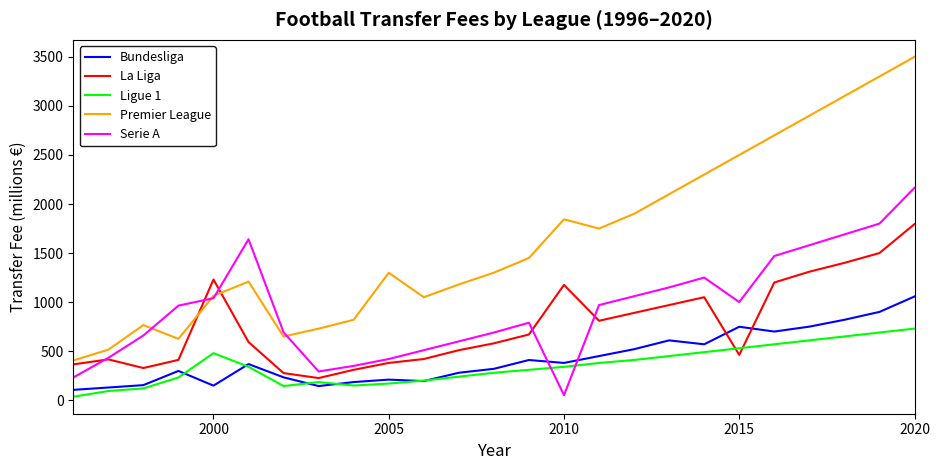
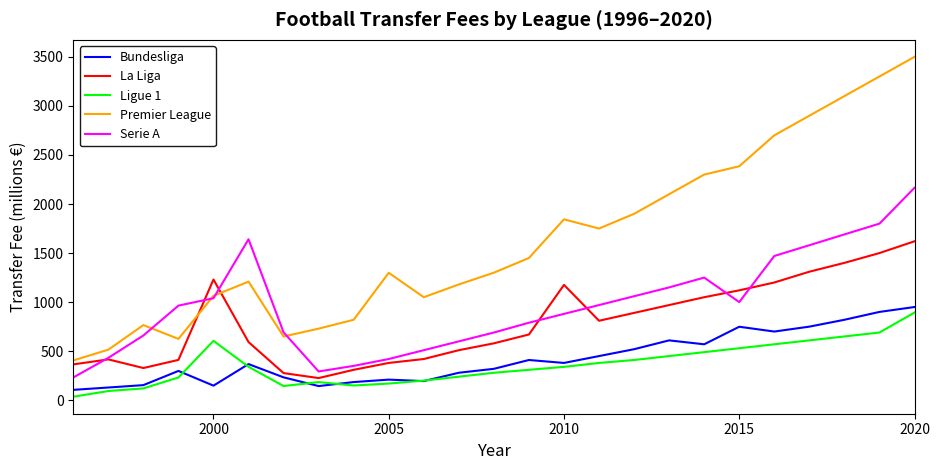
  {
    "Bundesliga": {
      "2000": 100,
      "2005": 200,
      "2010": 400,
      "2015": 700,
-     "2020": 1100
+     "2020": 1000
    },
    "La Liga": {
      "2000": 1200,
      "2005": 400,
      "2010": 1200,
-     "2015": 500,
-     "2020": 1800
+     "2015": 1100,
+     "2020": 1600
    },
    "Ligue 1": {
-     "2000": 500,
+     "2000": 600,
      "2005": 200,
      "2010": 300,
      "2015": 500,
-     "2020": 700
+     "2020": 900
    },
    "Premier League": {
      "2005": 1300,
      "2010": 1800,
-     "2015": 2500,
+     "2015": 2400,
      "2020": 3500
    },
    "Serie A": {
      "2005": 400,
-     "2010": 100,
+     "2010": 900,
      "2015": 1000,
      "2020": 2200
    }
  }
